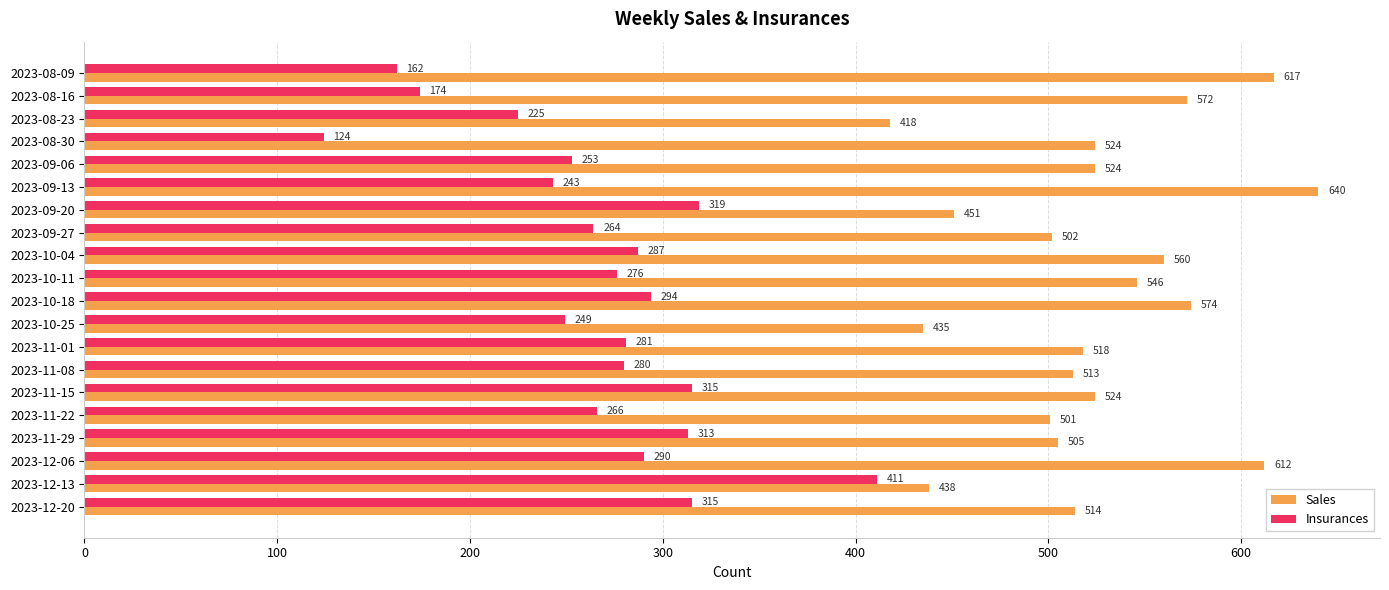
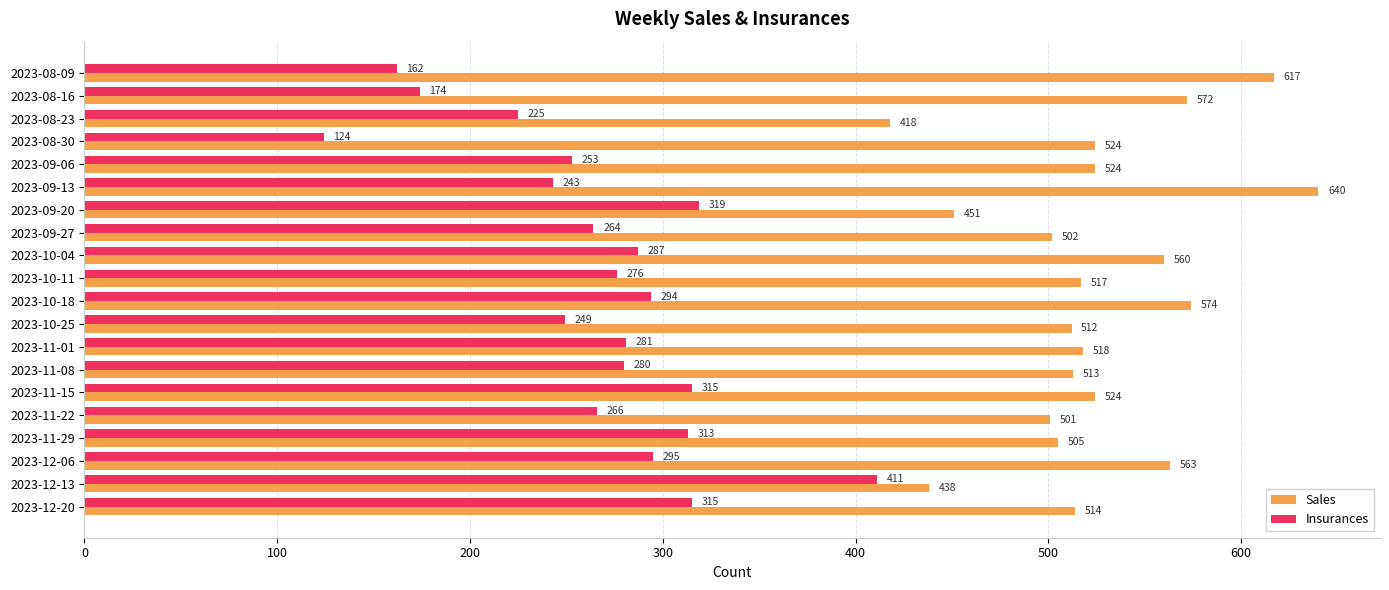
  {
    "Sales": {
      "2023-08-09": 617,
      "2023-08-16": 572,
      "2023-08-23": 418,
      "2023-08-30": 524,
      "2023-09-06": 524,
      "2023-09-13": 640,
      "2023-09-20": 451,
      "2023-09-27": 502,
      "2023-10-04": 560,
-     "2023-10-11": 546,
+     "2023-10-11": 517,
      "2023-10-18": 574,
-     "2023-10-25": 435,
+     "2023-10-25": 512,
      "2023-11-01": 518,
      "2023-11-08": 513,
      "2023-11-15": 524,
      "2023-11-22": 501,
      "2023-11-29": 505,
-     "2023-12-06": 612,
+     "2023-12-06": 563,
      "2023-12-13": 438,
      "2023-12-20": 514
    },
    "Insurances": {
      "2023-08-09": 162,
      "2023-08-16": 174,
      "2023-08-23": 225,
      "2023-08-30": 124,
      "2023-09-06": 253,
      "2023-09-13": 243,
      "2023-09-20": 319,
      "2023-09-27": 264,
      "2023-10-04": 287,
      "2023-10-11": 276,
      "2023-10-18": 294,
      "2023-10-25": 249,
      "2023-11-01": 281,
      "2023-11-08": 280,
      "2023-11-15": 315,
      "2023-11-22": 266,
      "2023-11-29": 313,
-     "2023-12-06": 290,
+     "2023-12-06": 295,
      "2023-12-13": 411,
      "2023-12-20": 315
    }
  }
